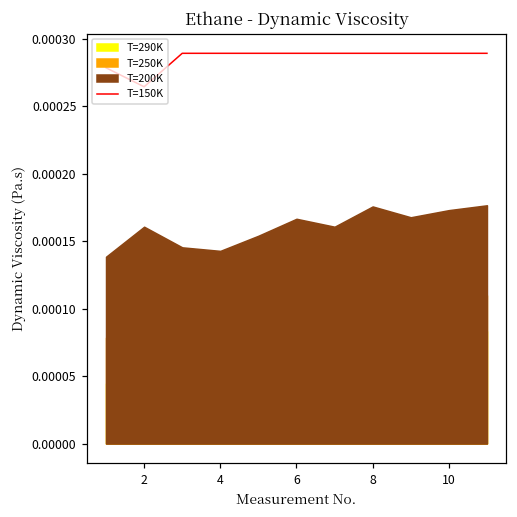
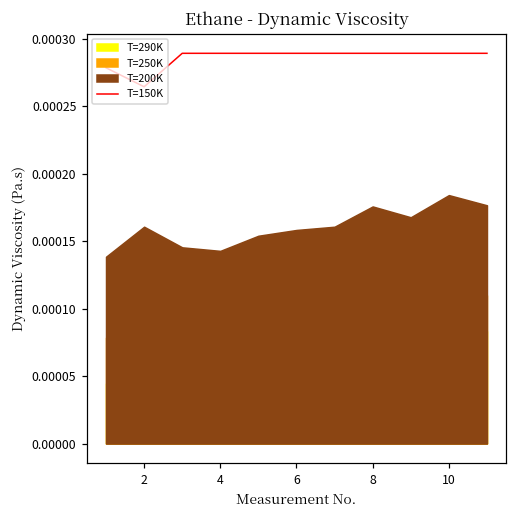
  {
    "T=150K": {
      "4": 0.000289,
      "6": 0.000289,
      "8": 0.000289,
      "10": 0.000289
    },
    "T=200K": {
      "2": 0.000161,
      "4": 0.000143,
-     "6": 0.000167,
+     "6": 0.000158,
      "8": 0.000176,
-     "10": 0.000173
+     "10": 0.000184
    }
  }
